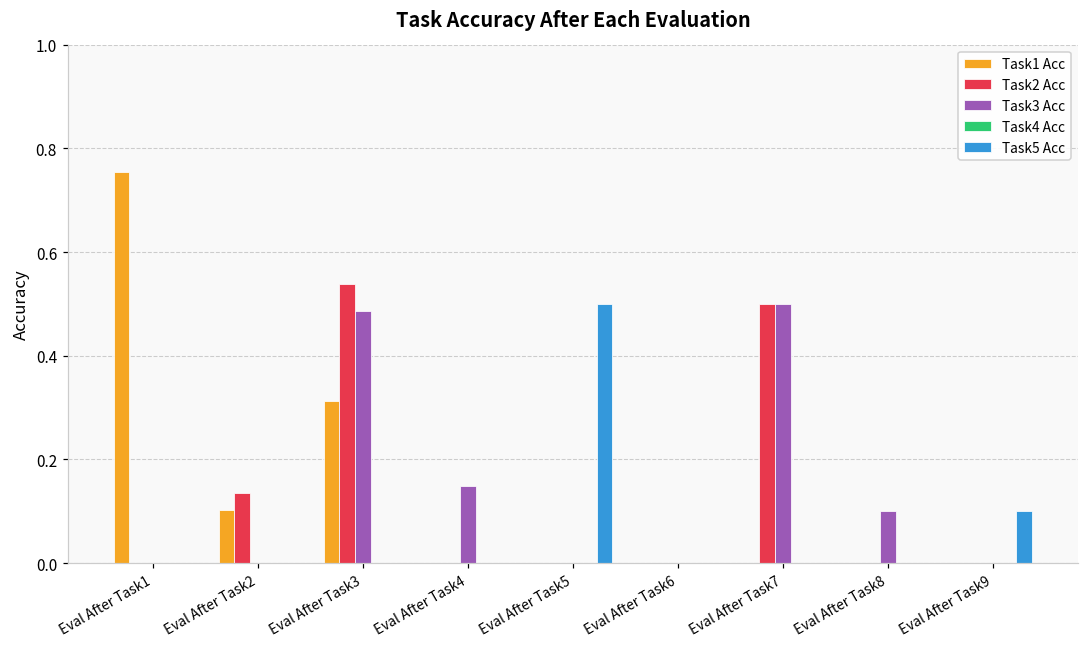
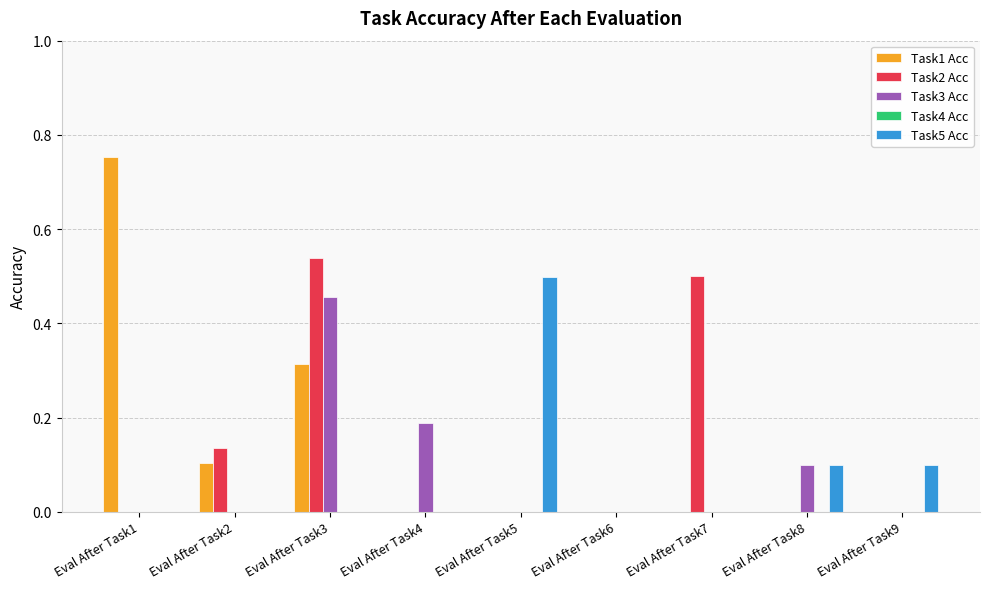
  {
    "Task1 Acc": {
      "Eval After Task1": 0.75,
      "Eval After Task2": 0.10,
      "Eval After Task3": 0.31,
      "Eval After Task4": 0.00,
      "Eval After Task5": 0.00,
      "Eval After Task6": 0.00,
      "Eval After Task7": 0.00,
      "Eval After Task8": 0.00,
      "Eval After Task9": 0.00
    },
    "Task2 Acc": {
      "Eval After Task1": 0.00,
      "Eval After Task2": 0.14,
      "Eval After Task3": 0.54,
      "Eval After Task4": 0.00,
      "Eval After Task5": 0.00,
      "Eval After Task6": 0.00,
      "Eval After Task7": 0.50,
      "Eval After Task8": 0.00,
      "Eval After Task9": 0.00
    },
    "Task3 Acc": {
      "Eval After Task1": 0.00,
      "Eval After Task2": 0.00,
-     "Eval After Task3": 0.49,
-     "Eval After Task4": 0.15,
+     "Eval After Task3": 0.46,
+     "Eval After Task4": 0.19,
      "Eval After Task5": 0.00,
      "Eval After Task6": 0.00,
-     "Eval After Task7": 0.5,
+     "Eval After Task7": 0.0,
      "Eval After Task8": 0.10,
      "Eval After Task9": 0.00
    },
    "Task4 Acc": {
      "Eval After Task1": 0.00,
      "Eval After Task2": 0.00,
      "Eval After Task3": 0.00,
      "Eval After Task4": 0.00,
      "Eval After Task5": 0.00,
      "Eval After Task6": 0.00,
      "Eval After Task7": 0.00,
      "Eval After Task8": 0.00,
      "Eval After Task9": 0.00
    },
    "Task5 Acc": {
      "Eval After Task1": 0.0,
      "Eval After Task2": 0.0,
      "Eval After Task3": 0.0,
      "Eval After Task4": 0.0,
      "Eval After Task5": 0.5,
      "Eval After Task6": 0.0,
      "Eval After Task7": 0.0,
-     "Eval After Task8": 0.0,
+     "Eval After Task8": 0.1,
      "Eval After Task9": 0.1
    }
  }
